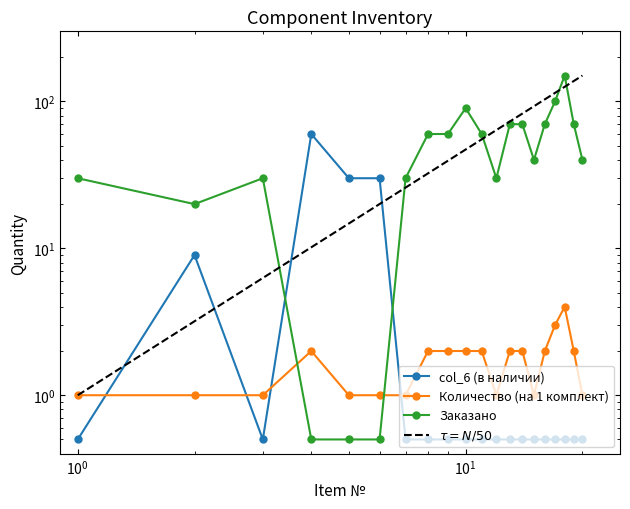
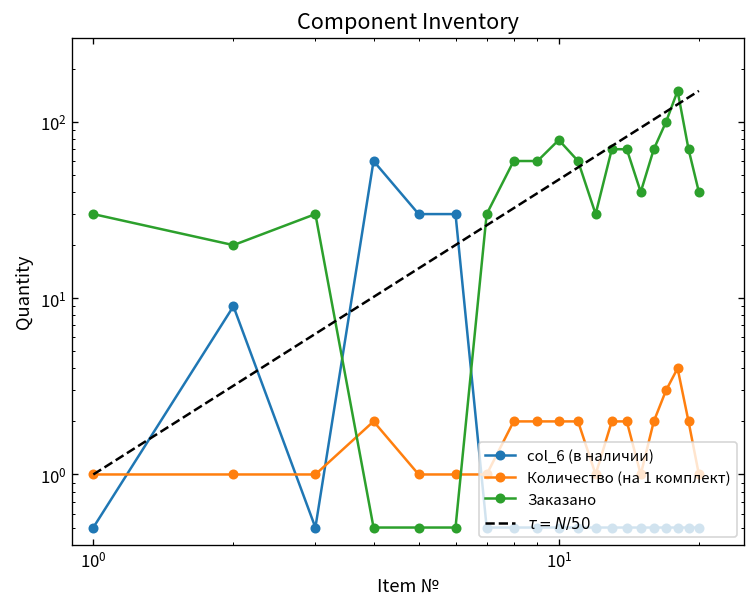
  {
    "col_6 (в наличии)": {
      "10^0": 0.50
    },
    "Количество (на 1 комплект)": {
      "10^1": 2
    },
    "Заказано": {
      "10^0": 30,
-     "10^1": 90
+     "10^1": 80
    }
  }
